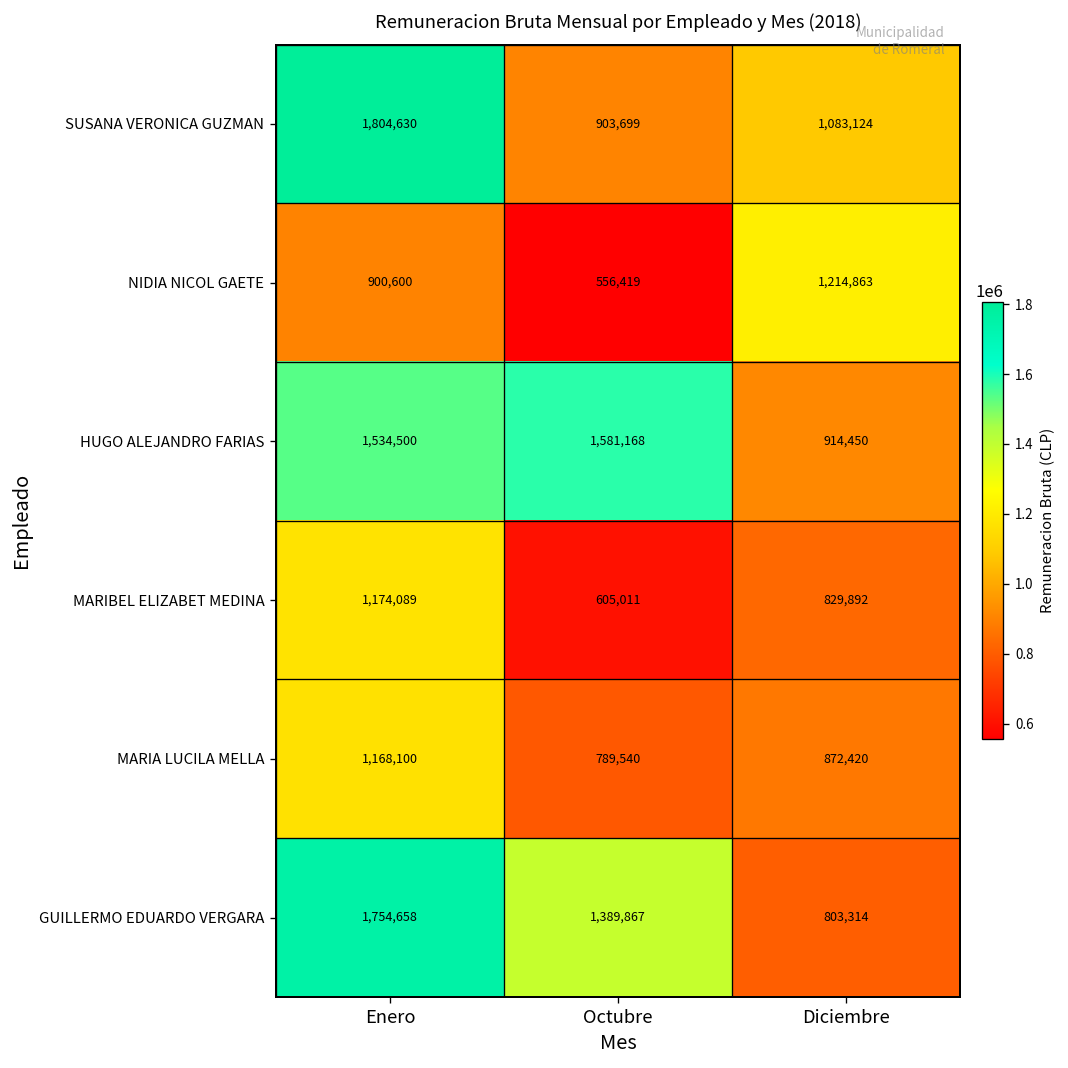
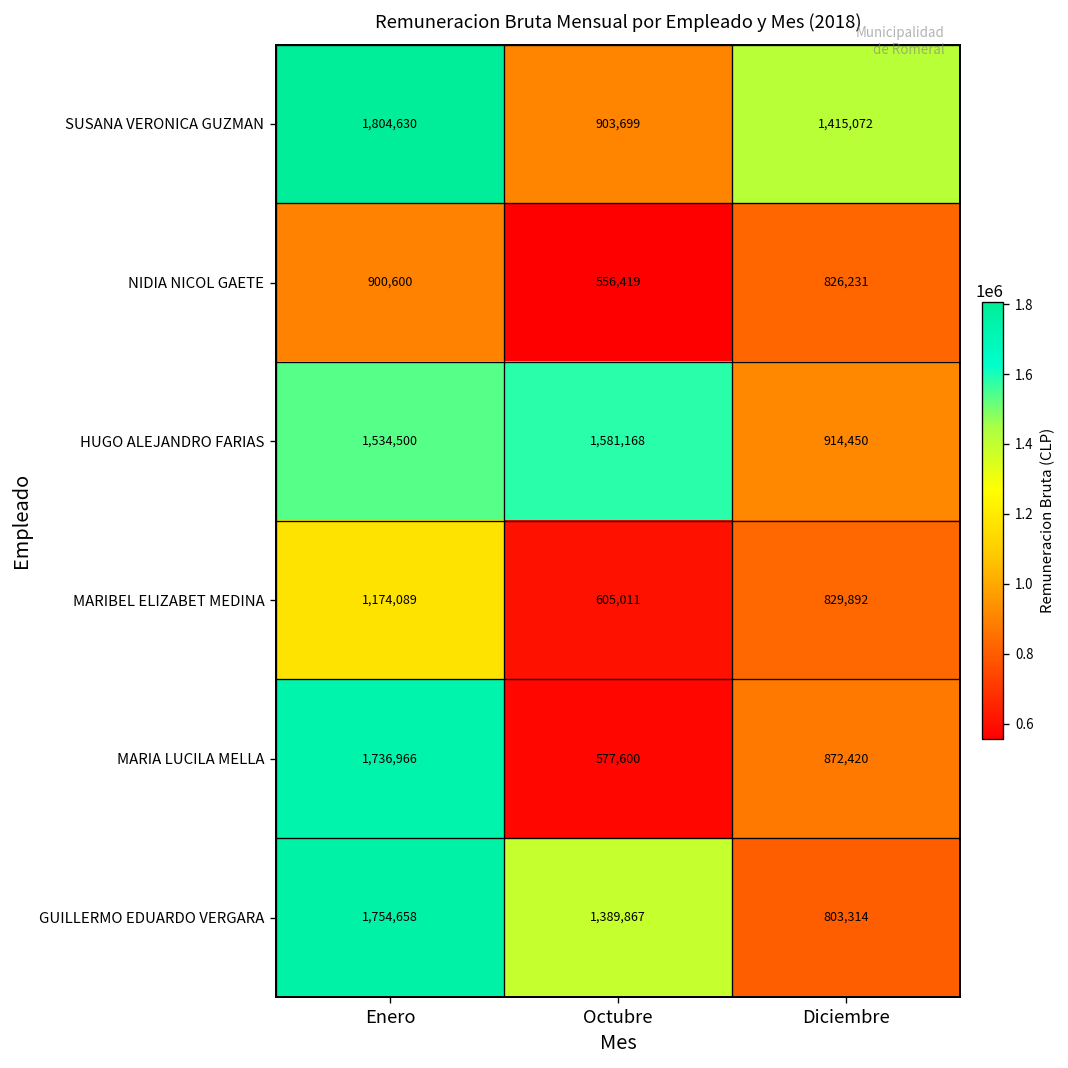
  {
    "SUSANA VERONICA GUZMAN": {
      "Enero": "1,804,630",
      "Octubre": "903,699",
-     "Diciembre": "1,083,124"
+     "Diciembre": "1,415,072"
    },
    "NIDIA NICOL GAETE": {
      "Enero": "900,600",
      "Octubre": "556,419",
-     "Diciembre": "1,214,863"
+     "Diciembre": "826,231"
    },
    "HUGO ALEJANDRO FARIAS": {
      "Enero": "1,534,500",
      "Octubre": "1,581,168",
      "Diciembre": "914,450"
    },
    "MARIBEL ELIZABET MEDINA": {
      "Enero": "1,174,089",
      "Octubre": "605,011",
      "Diciembre": "829,892"
    },
    "MARIA LUCILA MELLA": {
-     "Enero": "1,168,100",
-     "Octubre": "789,540",
+     "Enero": "1,736,966",
+     "Octubre": "577,600",
      "Diciembre": "872,420"
    },
    "GUILLERMO EDUARDO VERGARA": {
      "Enero": "1,754,658",
      "Octubre": "1,389,867",
      "Diciembre": "803,314"
    }
  }
